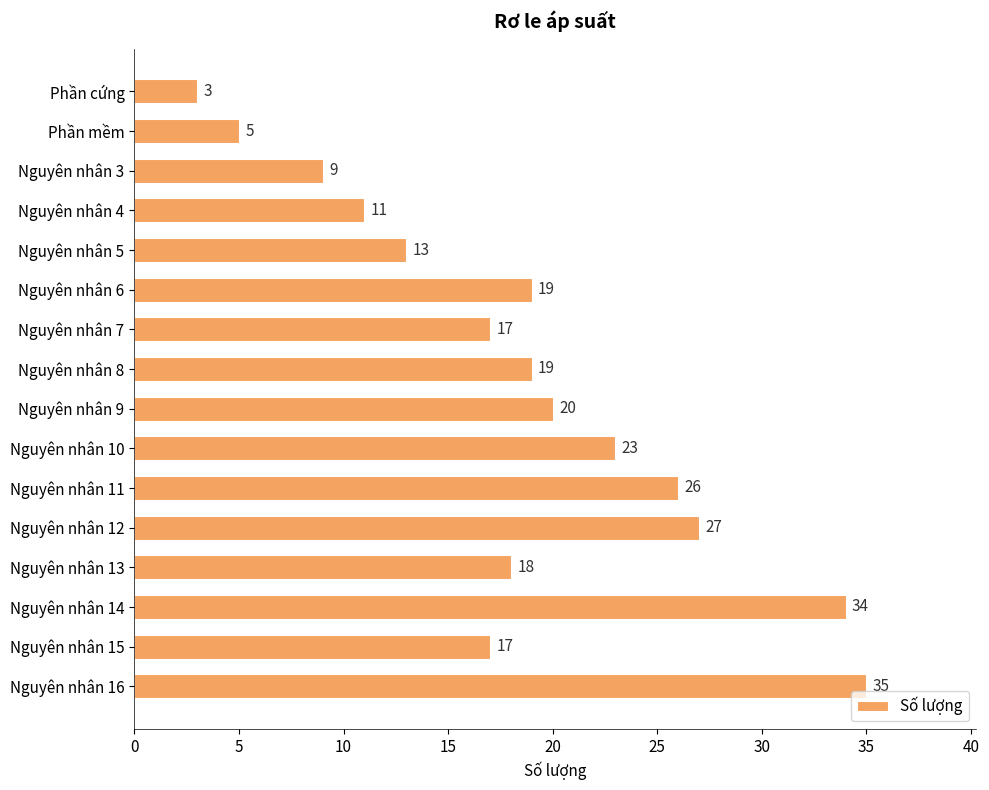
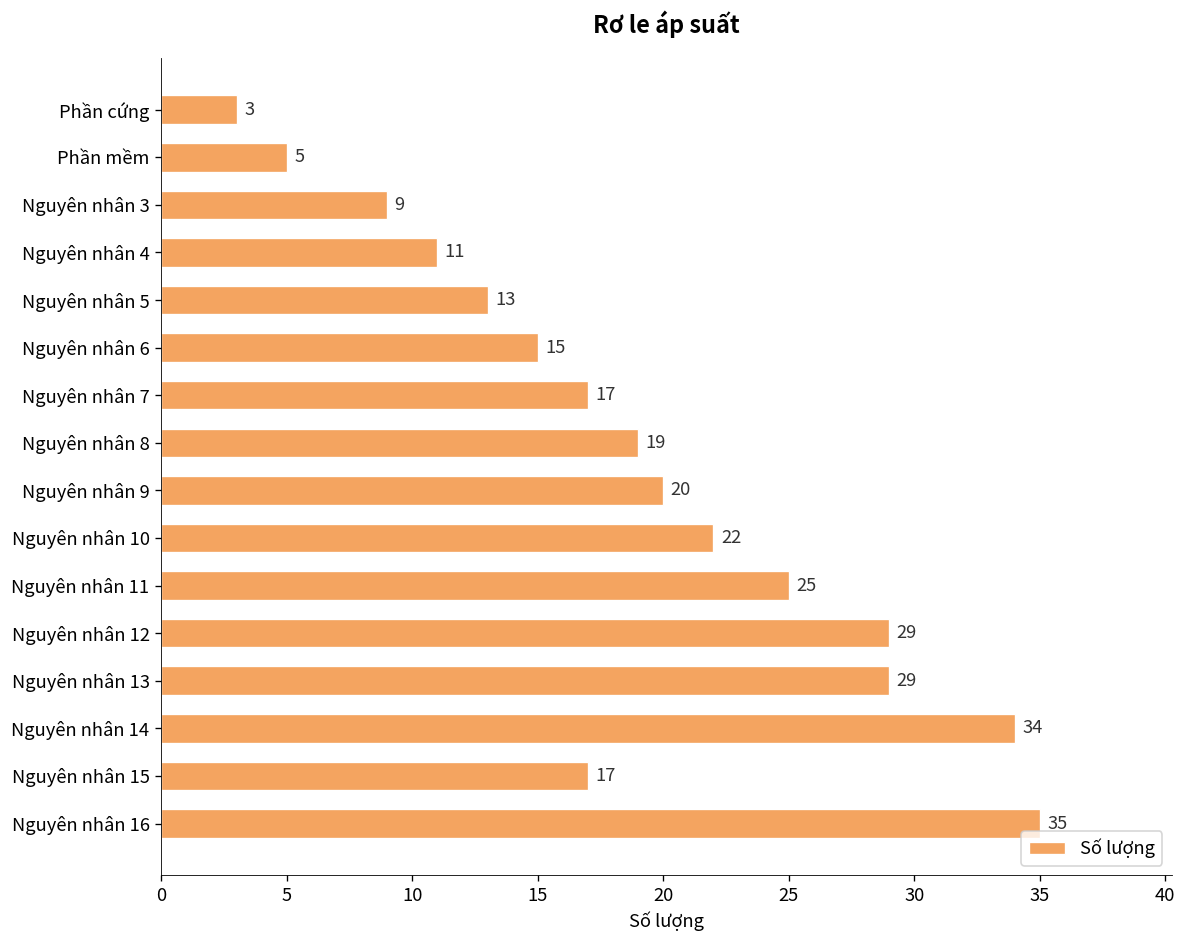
  {
    "Phần cứng": 3,
    "Phần mềm": 5,
    "Nguyên nhân 3": 9,
    "Nguyên nhân 4": 11,
    "Nguyên nhân 5": 13,
-   "Nguyên nhân 6": 19,
+   "Nguyên nhân 6": 15,
    "Nguyên nhân 7": 17,
    "Nguyên nhân 8": 19,
    "Nguyên nhân 9": 20,
-   "Nguyên nhân 10": 23,
-   "Nguyên nhân 11": 26,
-   "Nguyên nhân 12": 27,
-   "Nguyên nhân 13": 18,
+   "Nguyên nhân 10": 22,
+   "Nguyên nhân 11": 25,
+   "Nguyên nhân 12": 29,
+   "Nguyên nhân 13": 29,
    "Nguyên nhân 14": 34,
    "Nguyên nhân 15": 17
  }
